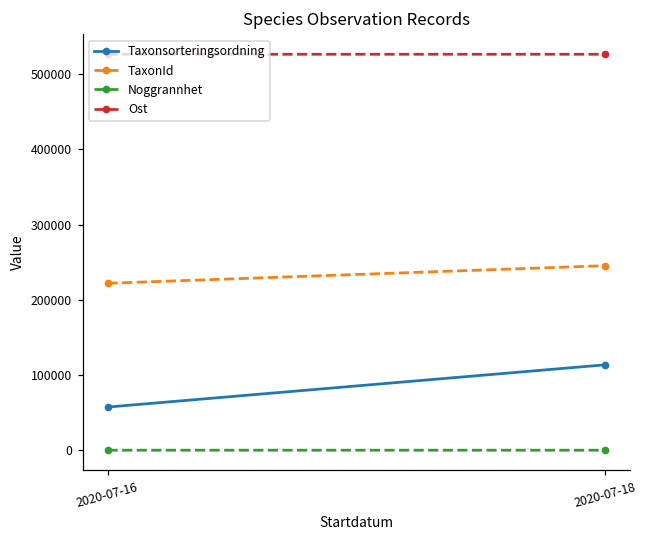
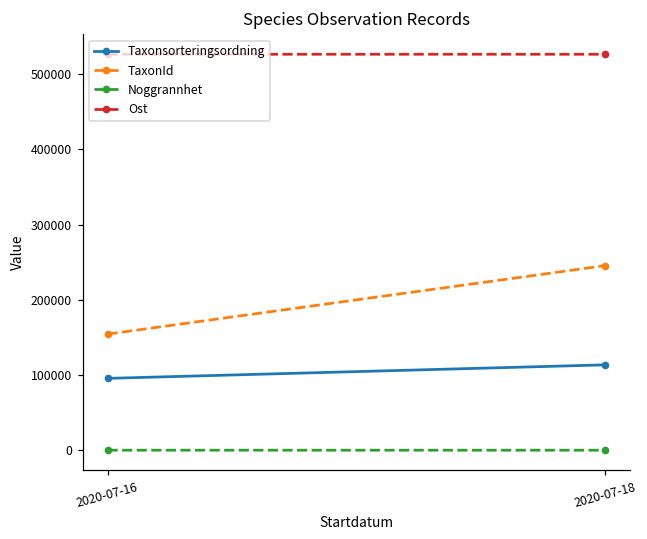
  {
    "Taxonsorteringsordning": {
-     "2020-07-16": 60000,
+     "2020-07-16": 100000,
      "2020-07-18": 110000
    },
    "TaxonId": {
-     "2020-07-16": 220000,
+     "2020-07-16": 150000,
      "2020-07-18": 250000
    },
    "Noggrannhet": {
      "2020-07-16": 0,
      "2020-07-18": 0
    },
    "Ost": {
      "2020-07-18": 530000
    }
  }
